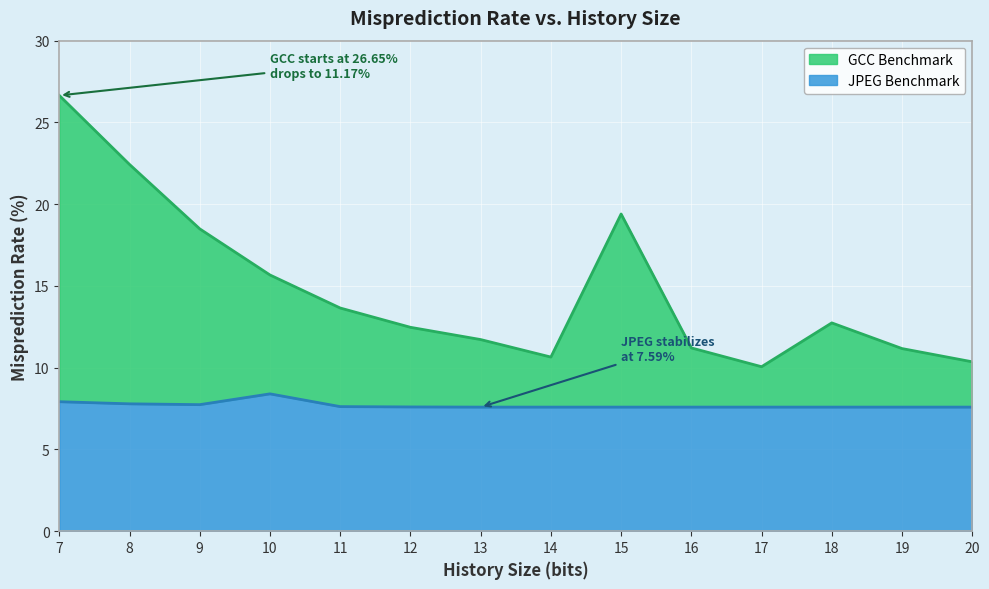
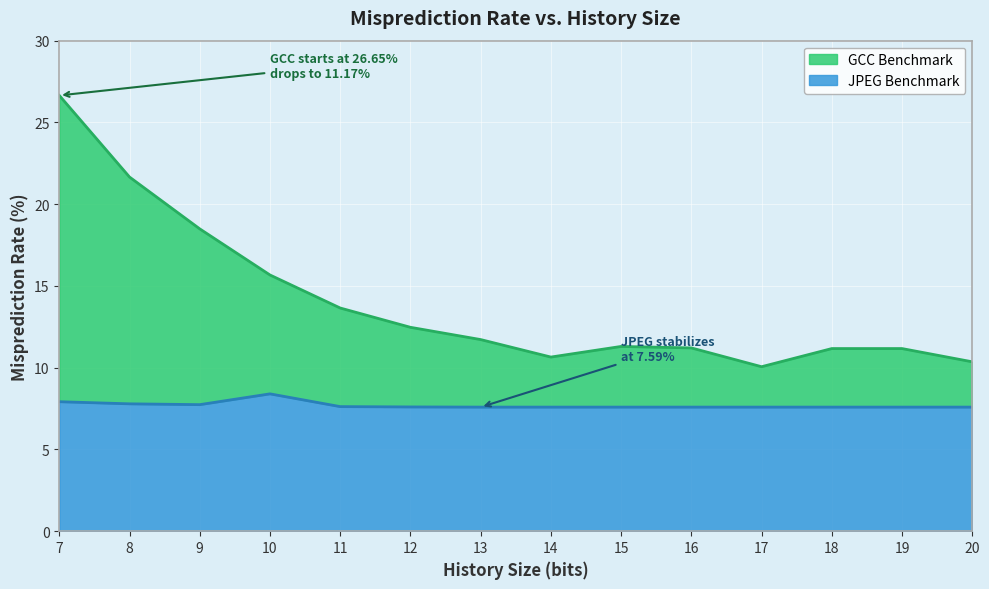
  {
    "GCC Benchmark": {
-     "8": 22.4,
+     "8": 21.7,
      "9": 18.5,
      "10": 15.7,
      "11": 13.7,
      "12": 12.5,
      "13": 11.7,
-     "15": 19.4,
+     "15": 11.3,
      "17": 10.1,
-     "18": 12.7,
+     "18": 11.2,
      "19": 11.2,
      "20": 10.4
    },
    "JPEG Benchmark": {
      "7": 7.9,
      "8": 7.8,
      "9": 7.7,
      "10": 8.4,
      "11": 7.6,
      "12": 7.6,
      "13": 7.6,
      "14": 7.6,
      "15": 7.6,
      "16": 7.6,
      "17": 7.6,
      "18": 7.6,
      "19": 7.6,
      "20": 7.6
    }
  }
